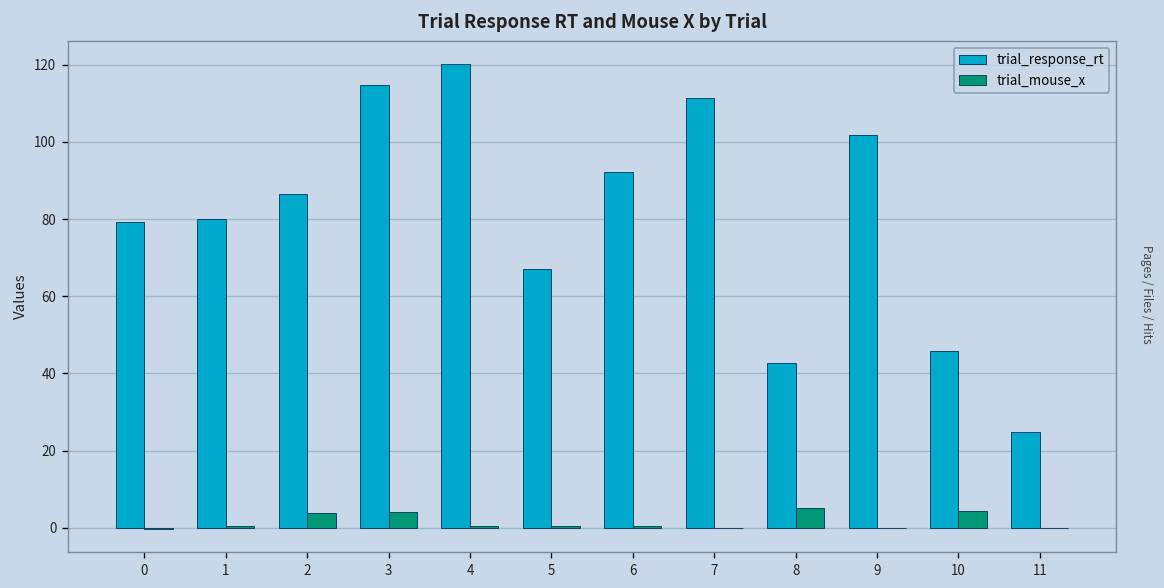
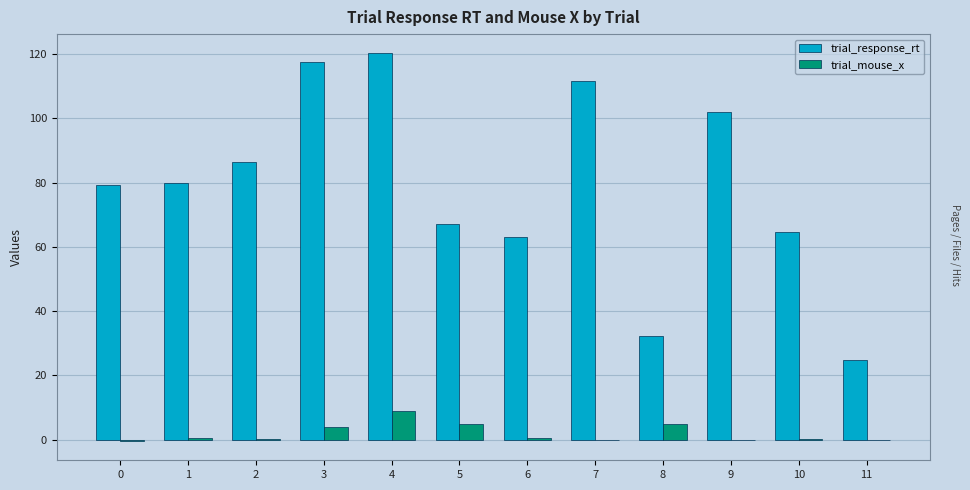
  {
    "trial_response_rt": {
      "0": 79,
      "1": 80,
      "2": 87,
-     "3": 115,
+     "3": 117,
      "4": 120,
      "5": 67,
-     "6": 92,
+     "6": 63,
      "7": 112,
-     "8": 43,
+     "8": 32,
      "9": 102,
-     "10": 46,
+     "10": 64,
      "11": 25
    },
    "trial_mouse_x": {
-     "2": 4,
+     "2": 0,
      "3": 4,
-     "4": 1,
-     "5": 0,
+     "4": 9,
+     "5": 5,
      "8": 5,
-     "10": 4
+     "10": 0
    }
  }
